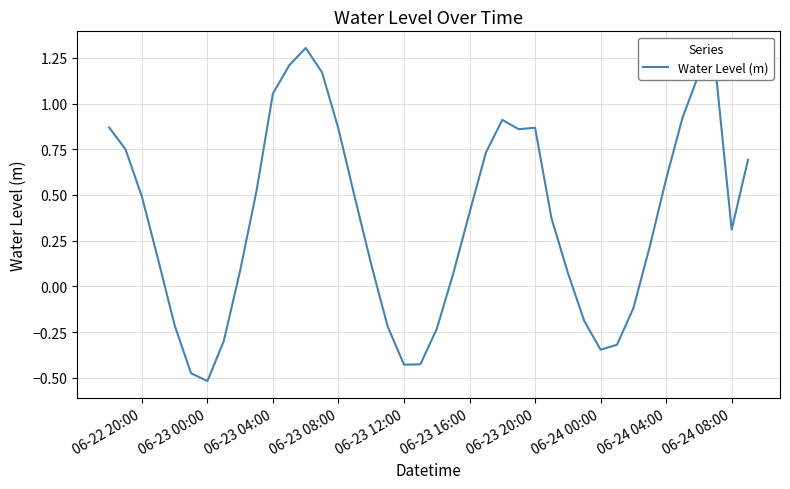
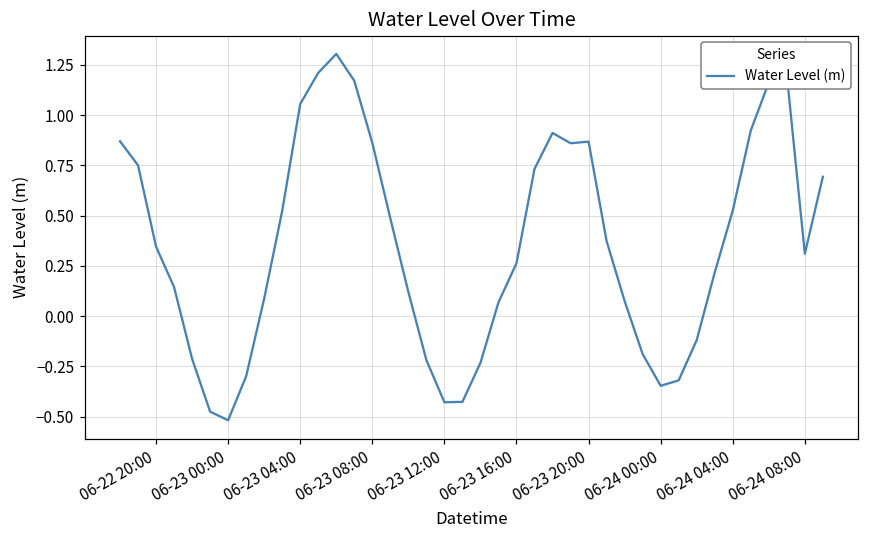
  {
-   "06-22 20:00": 0.49,
+   "06-22 20:00": 0.35,
    "06-23 00:00": -0.52,
    "06-23 04:00": 1.06,
    "06-23 08:00": 0.86,
    "06-23 12:00": -0.43,
-   "06-23 16:00": 0.40,
+   "06-23 16:00": 0.26,
    "06-23 20:00": 0.87,
    "06-24 00:00": -0.35,
-   "06-24 04:00": 0.59,
+   "06-24 04:00": 0.52,
    "06-24 08:00": 0.31
  }
